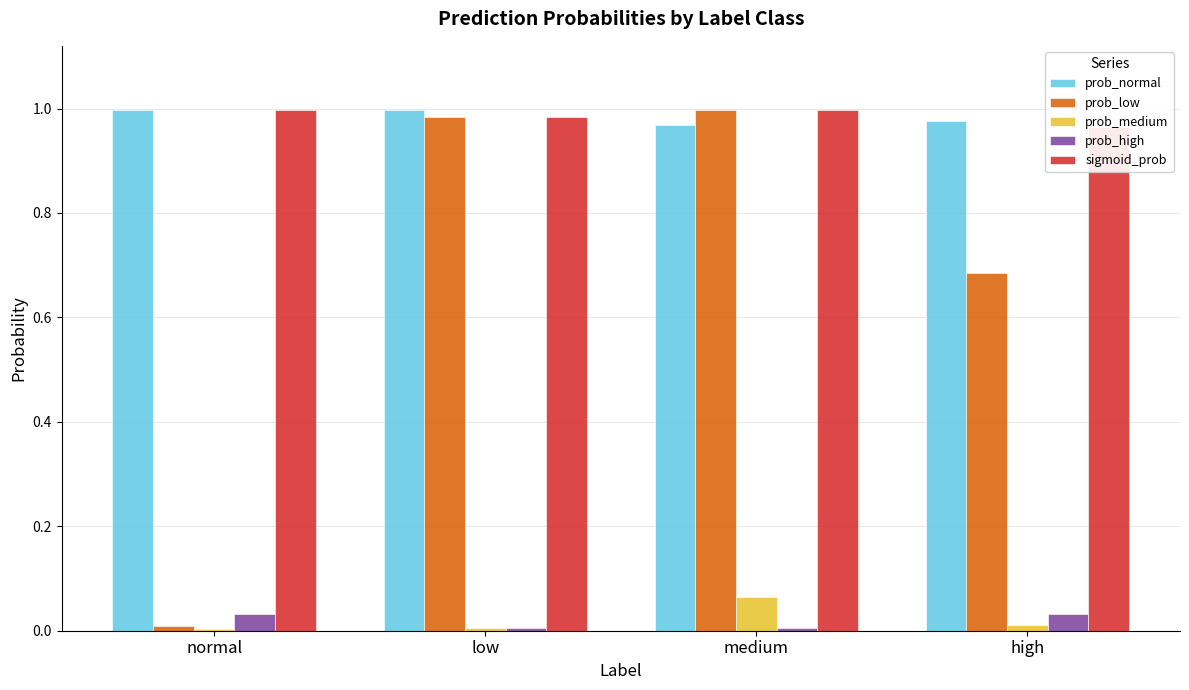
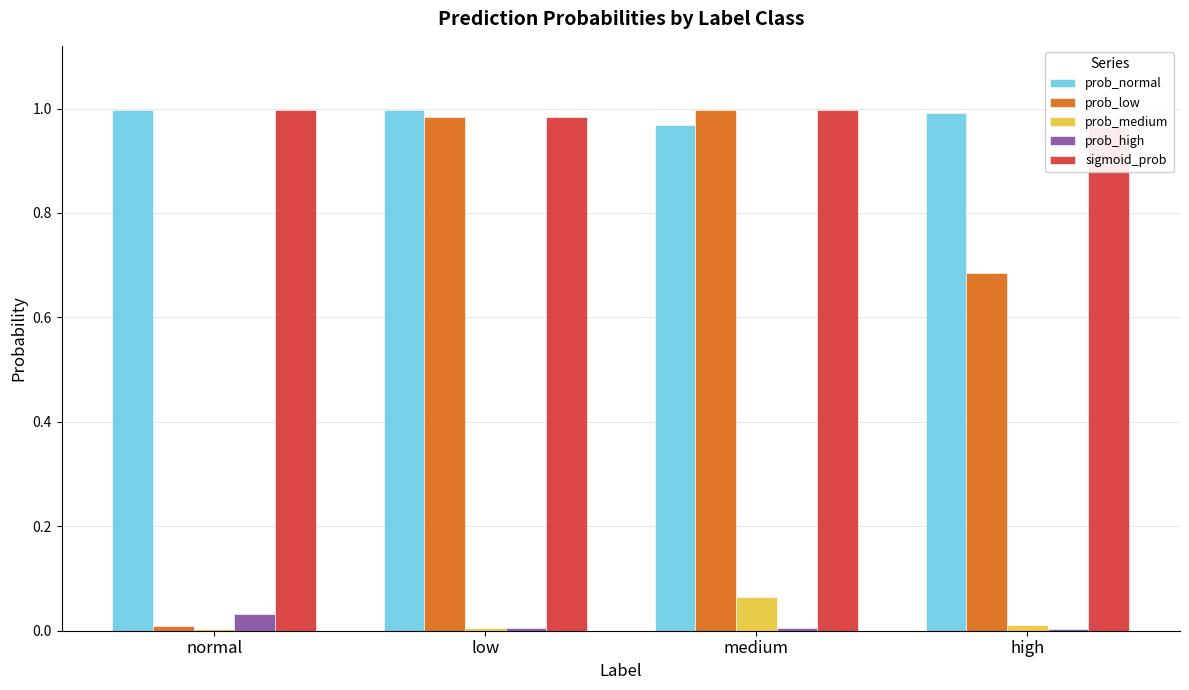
  {
    "prob_normal": {
      "normal": 1.00,
      "low": 1.00,
      "medium": 0.97,
-     "high": 0.98
+     "high": 0.99
    },
    "prob_low": {
      "normal": 0.01,
      "low": 0.98,
      "medium": 1.00,
      "high": 0.69
    },
    "prob_medium": {
      "low": 0.01,
      "medium": 0.07,
      "high": 0.01
    },
    "prob_high": {
      "normal": 0.03,
      "medium": 0.01,
-     "high": 0.03
+     "high": 0.00
    },
    "sigmoid_prob": {
      "normal": 1.00,
      "low": 0.98,
      "medium": 1.00
    }
  }
